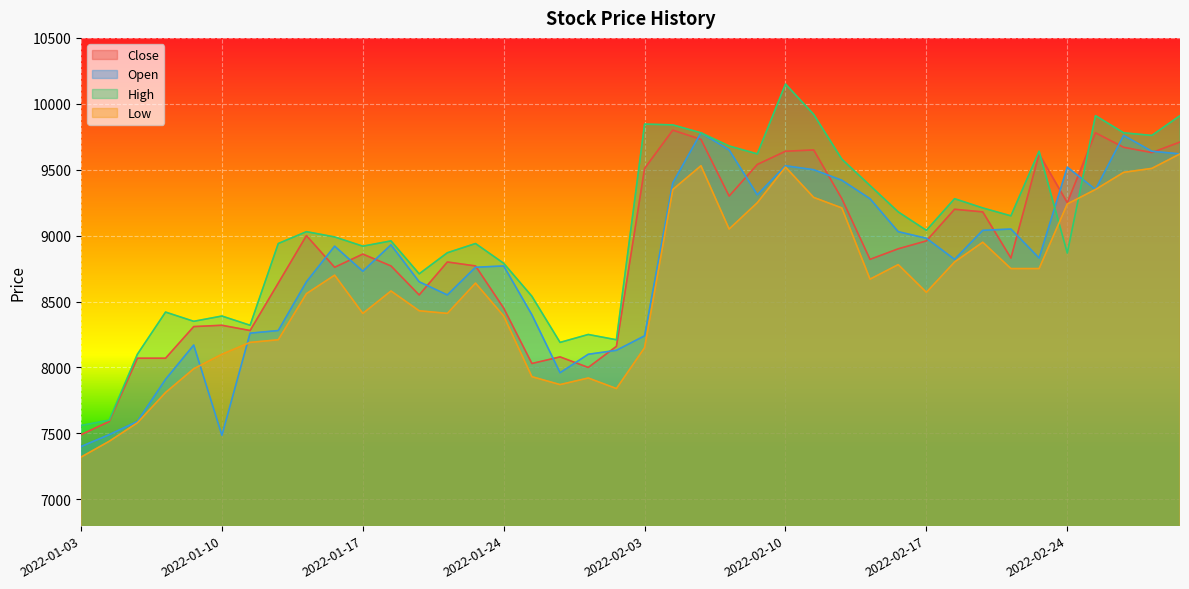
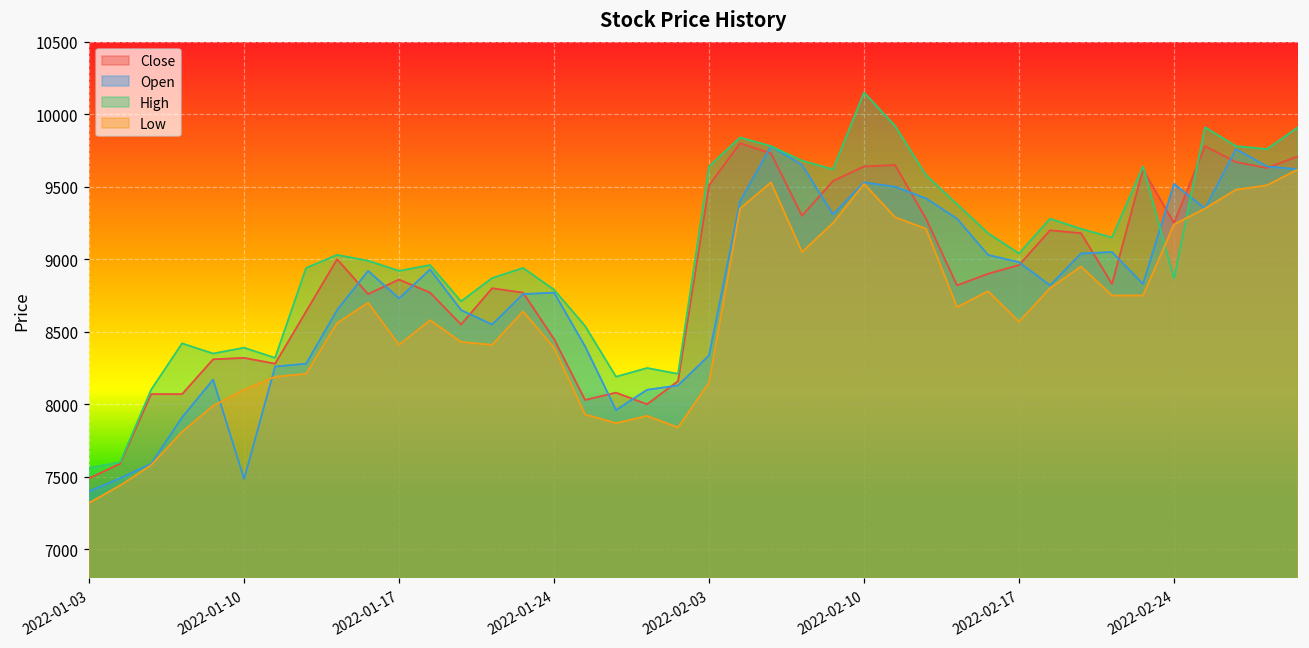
  {
    "Open": {
      "2022-01-03": 7400,
      "2022-01-10": 7490,
      "2022-01-17": 8730,
      "2022-01-24": 8770,
-     "2022-02-03": 8240,
+     "2022-02-03": 8340,
      "2022-02-17": 8980,
      "2022-02-24": 9520
    },
    "High": {
      "2022-01-03": 7560,
      "2022-01-10": 8390,
      "2022-01-17": 8920,
      "2022-01-24": 8790,
-     "2022-02-03": 9850,
+     "2022-02-03": 9640,
      "2022-02-10": 10150,
      "2022-02-17": 9040,
      "2022-02-24": 8870
    }
  }
